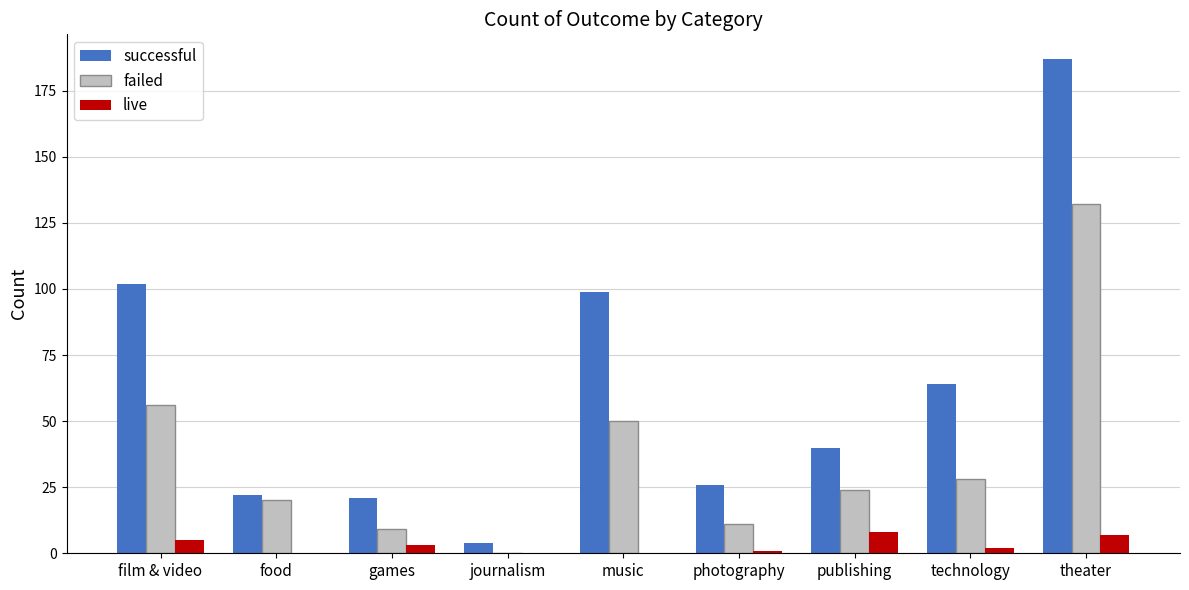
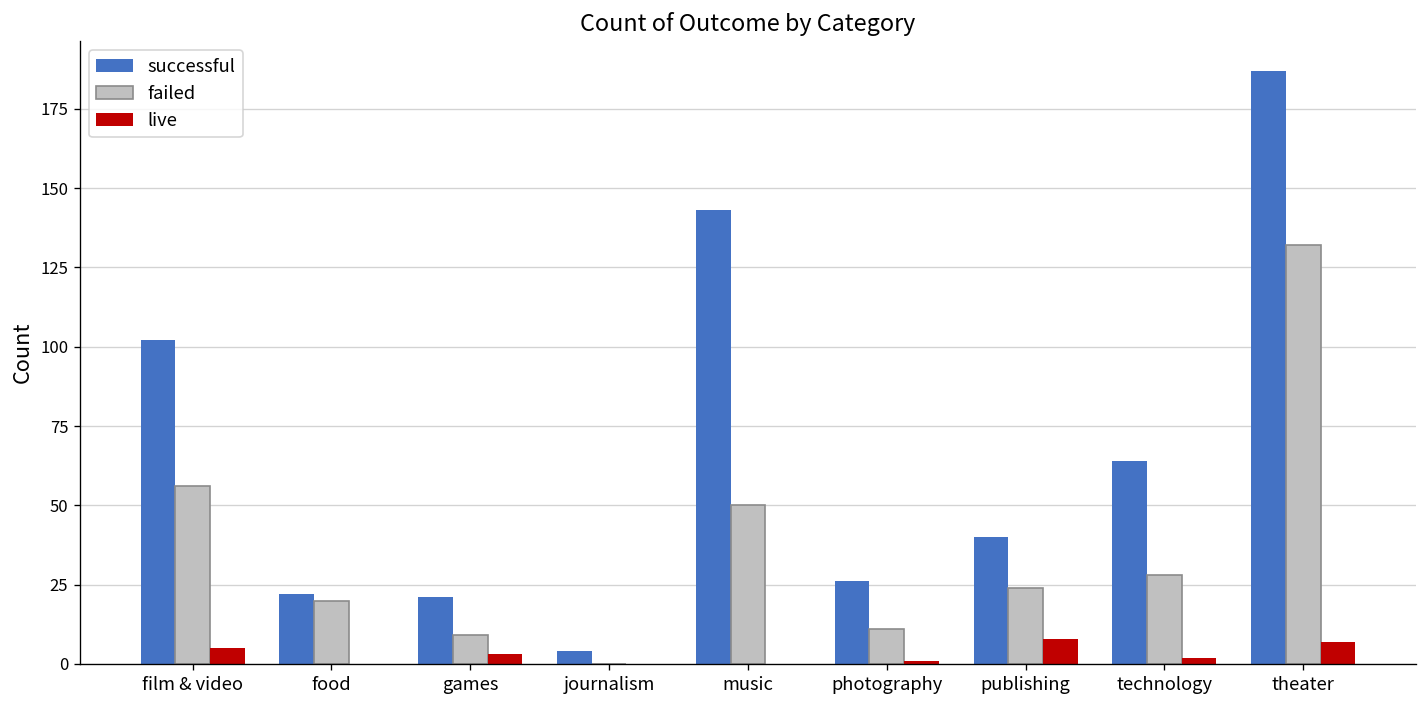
  {
    "successful": {
      "film & video": 102,
      "food": 22,
      "games": 21,
      "journalism": 4,
-     "music": 99,
+     "music": 143,
      "photography": 26,
      "publishing": 40,
      "technology": 64,
      "theater": 187
    },
    "failed": {
      "film & video": 56,
      "food": 20,
      "games": 9,
      "journalism": 0,
      "music": 50,
      "photography": 11,
      "publishing": 24,
      "technology": 28,
      "theater": 132
    },
    "live": {
      "film & video": 5,
      "food": 0,
      "games": 3,
      "journalism": 0,
      "music": 0,
      "photography": 1,
      "publishing": 8,
      "technology": 2,
      "theater": 7
    }
  }
